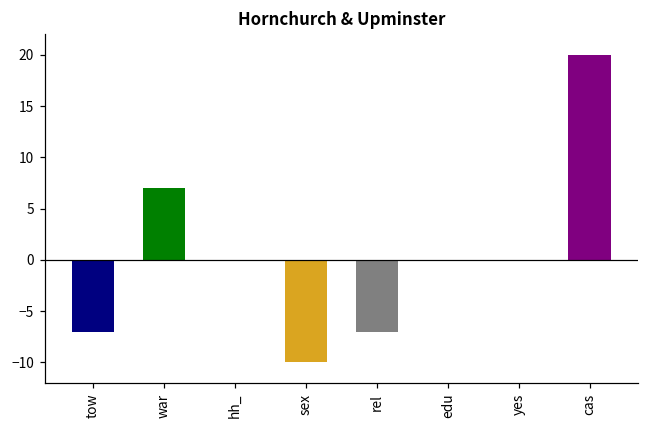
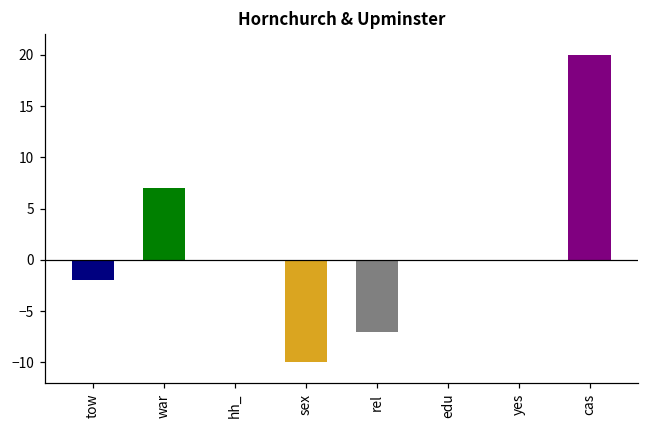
  {
-   "tow": -7,
+   "tow": -2,
    "war": 7,
    "hh_": 0,
    "sex": -10,
    "rel": -7,
    "edu": 0,
    "yes": 0,
    "cas": 20
  }
